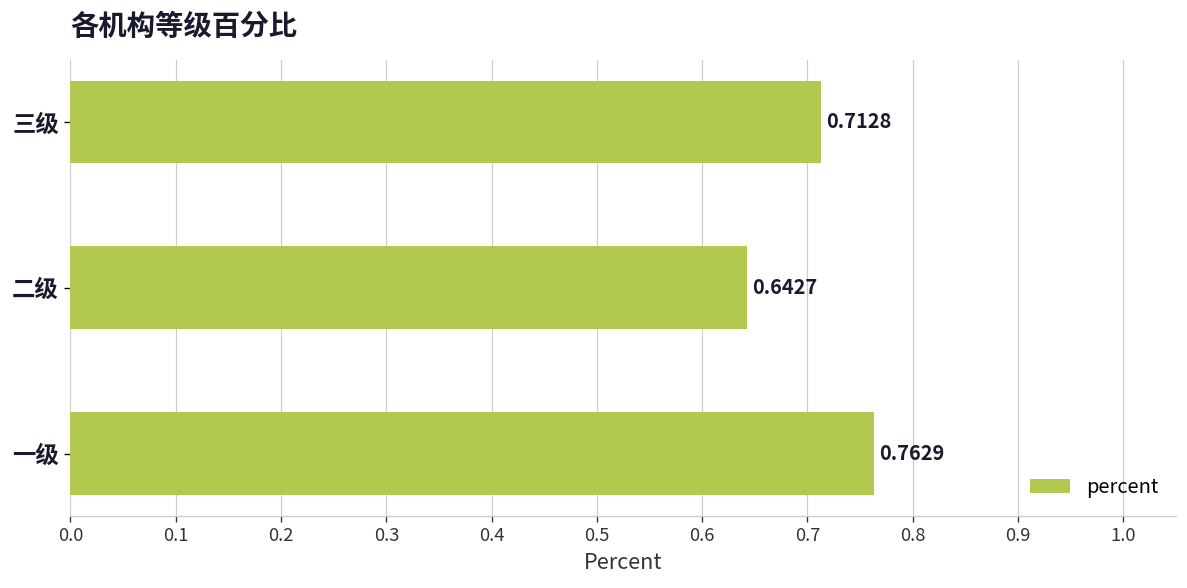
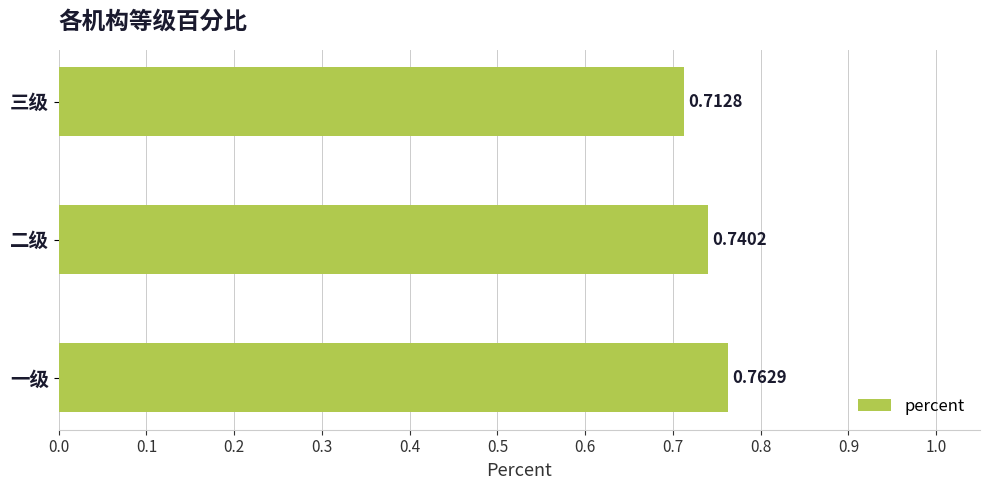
  {
    "三级": 0.7128,
-   "二级": 0.6427,
+   "二级": 0.7402,
    "一级": 0.7629
  }
